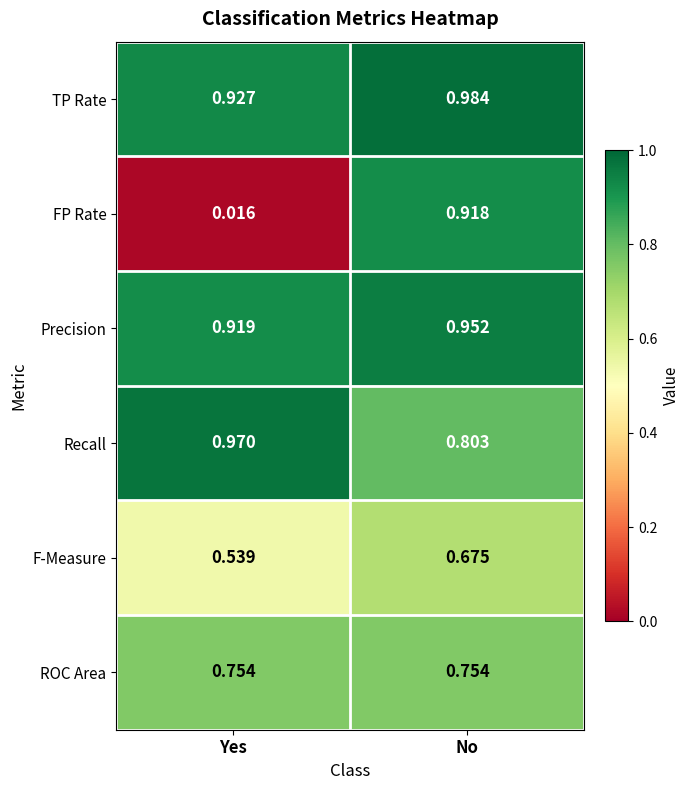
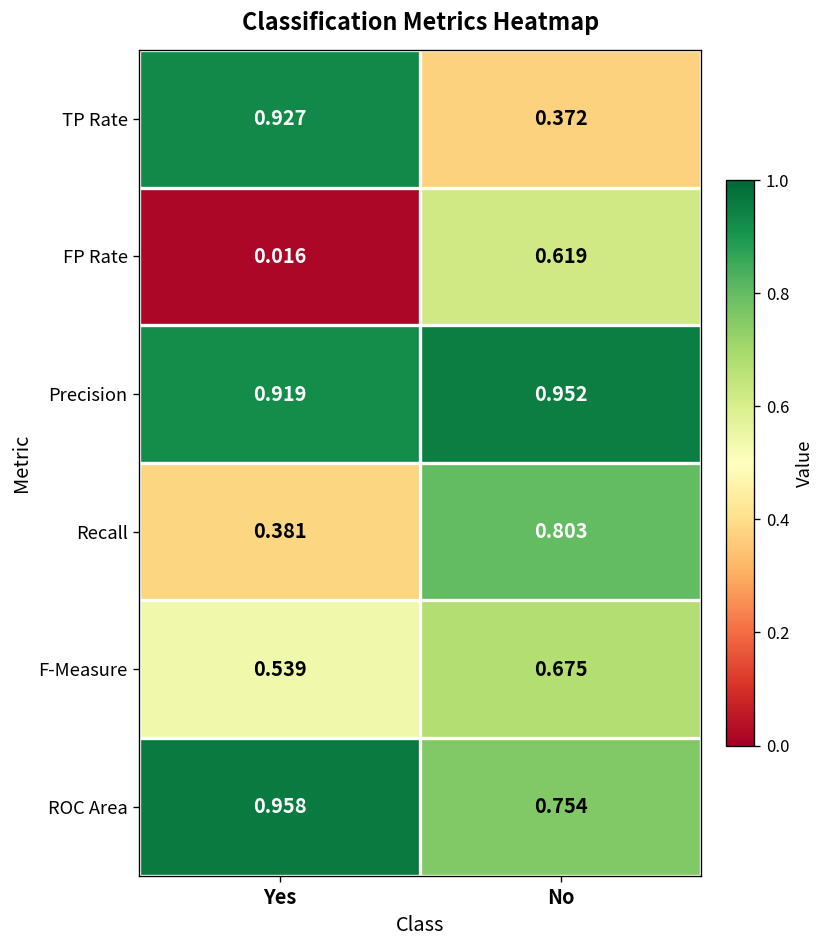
  {
    "TP Rate": {
      "Yes": 0.927,
-     "No": 0.984
+     "No": 0.372
    },
    "FP Rate": {
      "Yes": 0.016,
-     "No": 0.918
+     "No": 0.619
    },
    "Precision": {
      "Yes": 0.919,
      "No": 0.952
    },
    "Recall": {
-     "Yes": 0.970,
+     "Yes": 0.381,
      "No": 0.803
    },
    "F-Measure": {
      "Yes": 0.539,
      "No": 0.675
    },
    "ROC Area": {
-     "Yes": 0.754,
+     "Yes": 0.958,
      "No": 0.754
    }
  }
